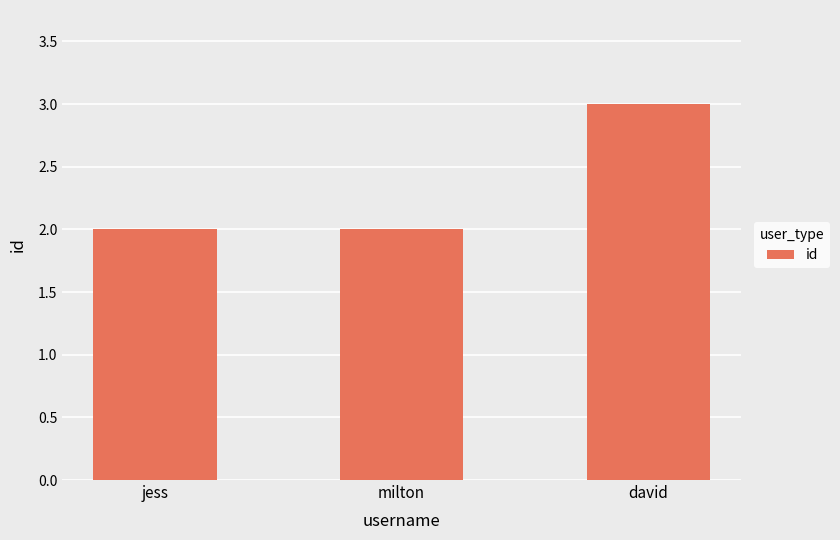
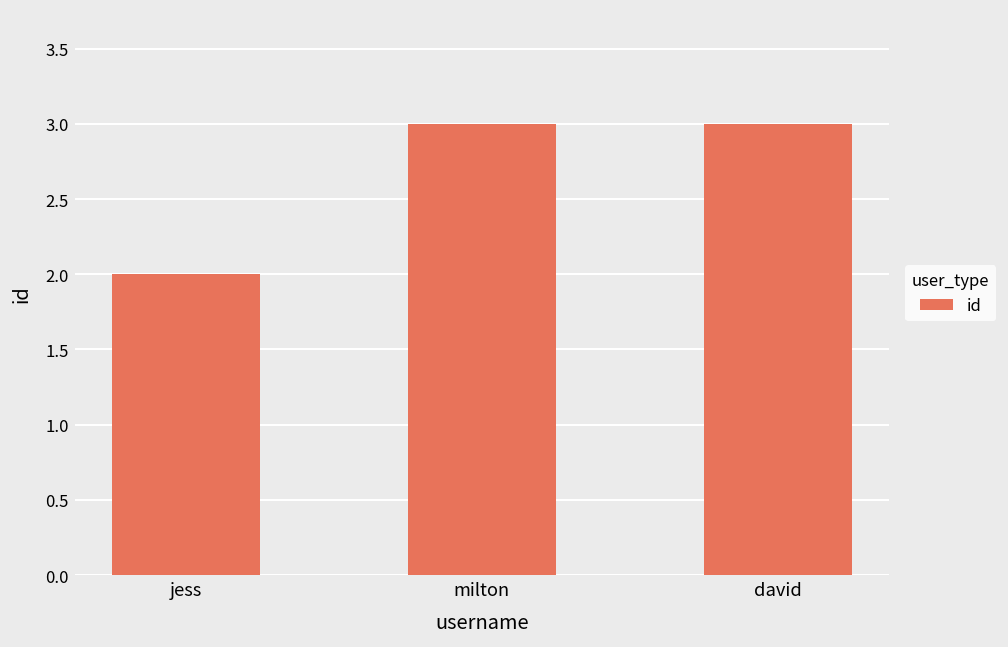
  {
    "jess": 2,
-   "milton": 2,
+   "milton": 3,
    "david": 3
  }
